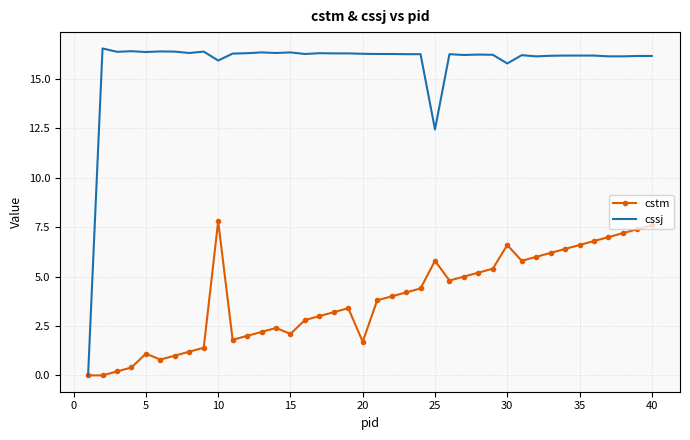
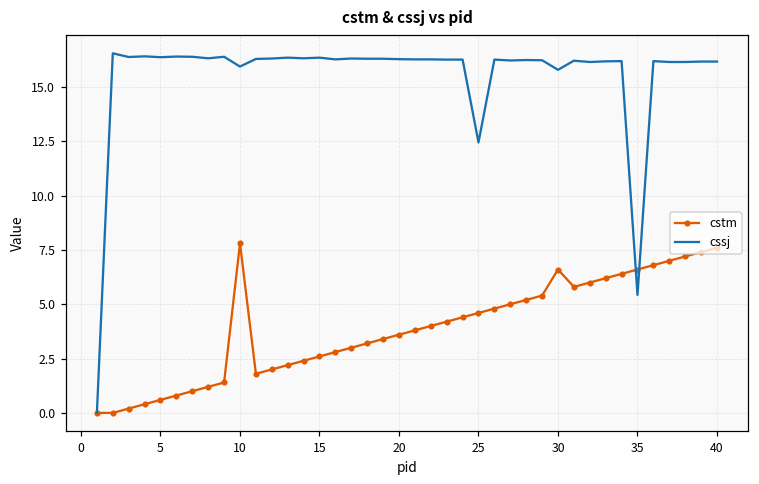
  {
    "cstm": {
-     "5": 1.1,
+     "5": 0.6,
      "10": 7.8,
-     "15": 2.1,
-     "20": 1.7,
-     "25": 5.8,
+     "15": 2.6,
+     "20": 3.6,
+     "25": 4.6,
      "30": 6.6,
      "35": 6.6
    },
    "cssj": {
      "5": 16.4,
      "10": 15.9,
      "15": 16.4,
      "20": 16.3,
      "25": 12.5,
      "30": 15.8,
-     "35": 16.2,
+     "35": 5.4,
      "40": 16.2
    }
  }
